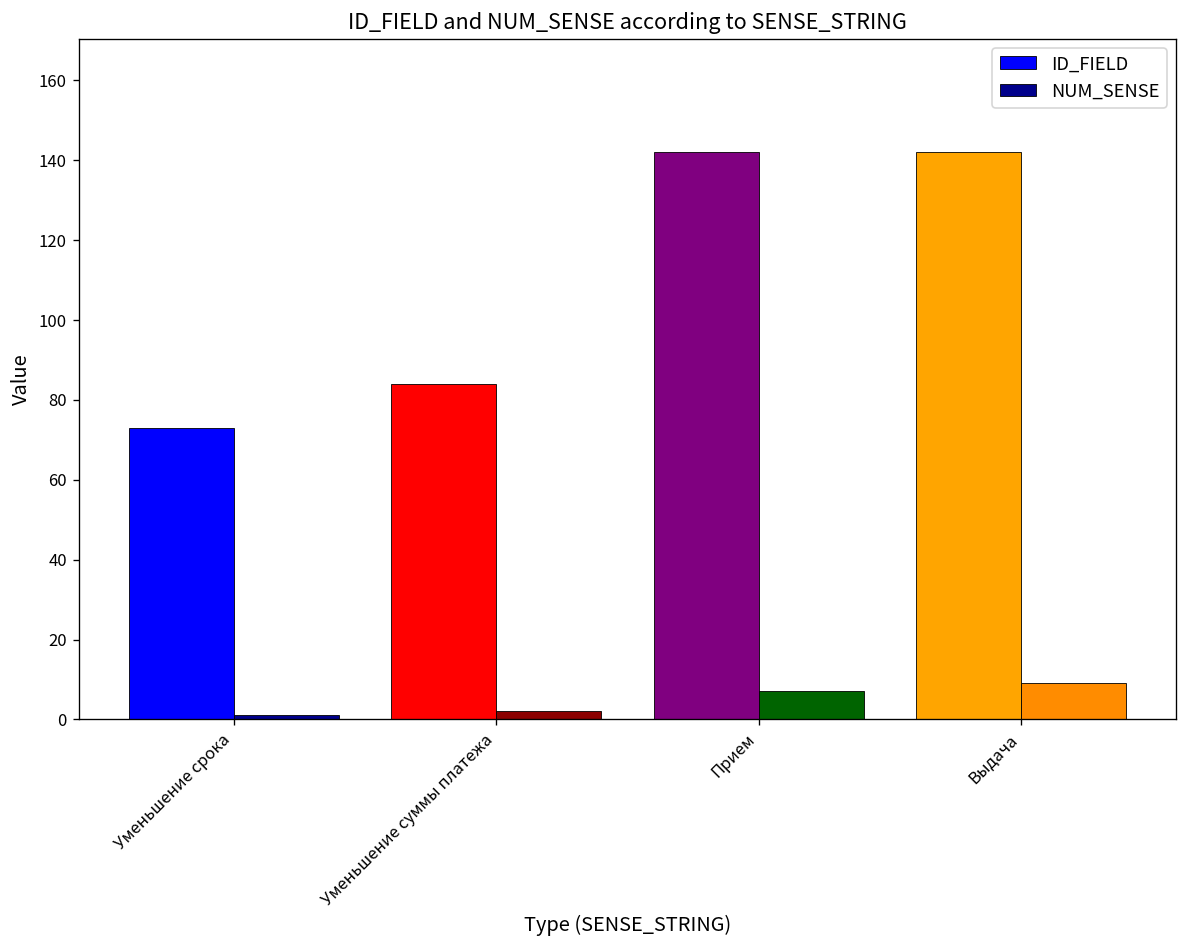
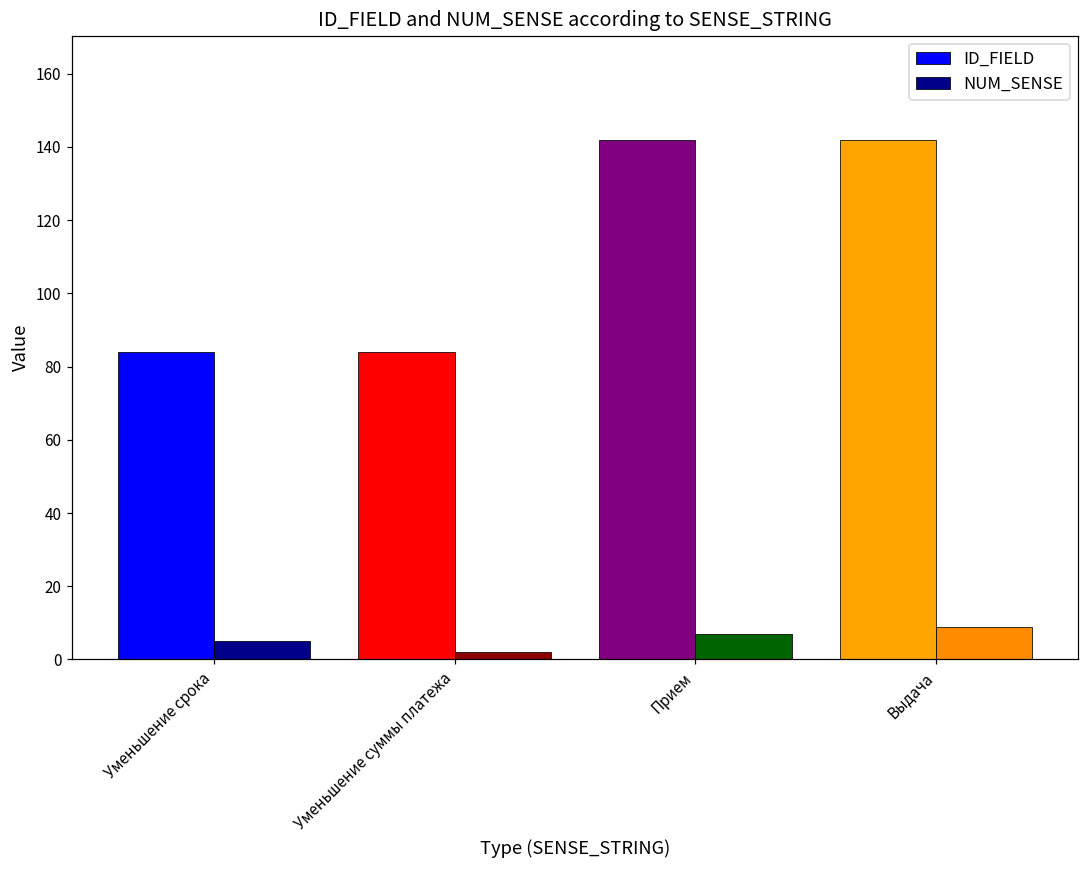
  {
    "ID_FIELD": {
-     "Уменьшение срока": 73,
+     "Уменьшение срока": 84,
      "Уменьшение суммы платежа": 84,
      "Прием": 142,
      "Выдача": 142
    },
    "NUM_SENSE": {
-     "Уменьшение срока": 1,
+     "Уменьшение срока": 5,
      "Уменьшение суммы платежа": 2,
      "Прием": 7,
      "Выдача": 9
    }
  }
